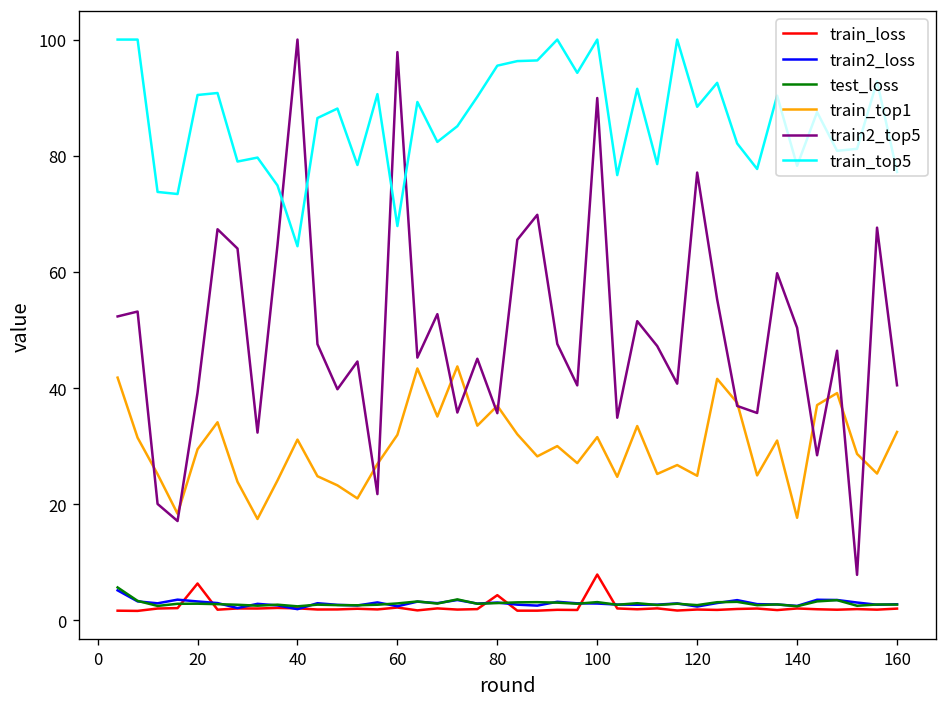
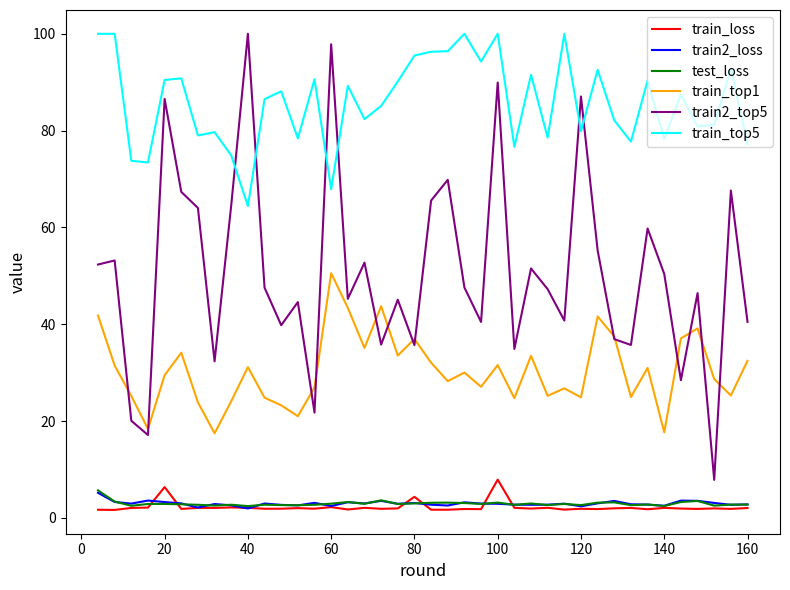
  {
    "train_loss": {
      "20": 6,
      "80": 4,
      "100": 8,
      "160": 2
    },
    "train_top1": {
      "20": 29,
      "40": 31,
-     "60": 32,
+     "60": 51,
      "80": 37,
      "100": 32,
      "120": 25,
      "140": 18,
      "160": 32
    },
    "train2_top5": {
-     "20": 39,
+     "20": 87,
      "40": 100,
      "60": 98,
      "80": 36,
      "100": 90,
-     "120": 77,
+     "120": 87,
      "140": 50,
      "160": 40
    },
    "train_top5": {
      "20": 90,
      "40": 64,
      "60": 68,
      "80": 96,
      "100": 100,
-     "120": 88
+     "120": 80
    }
  }
